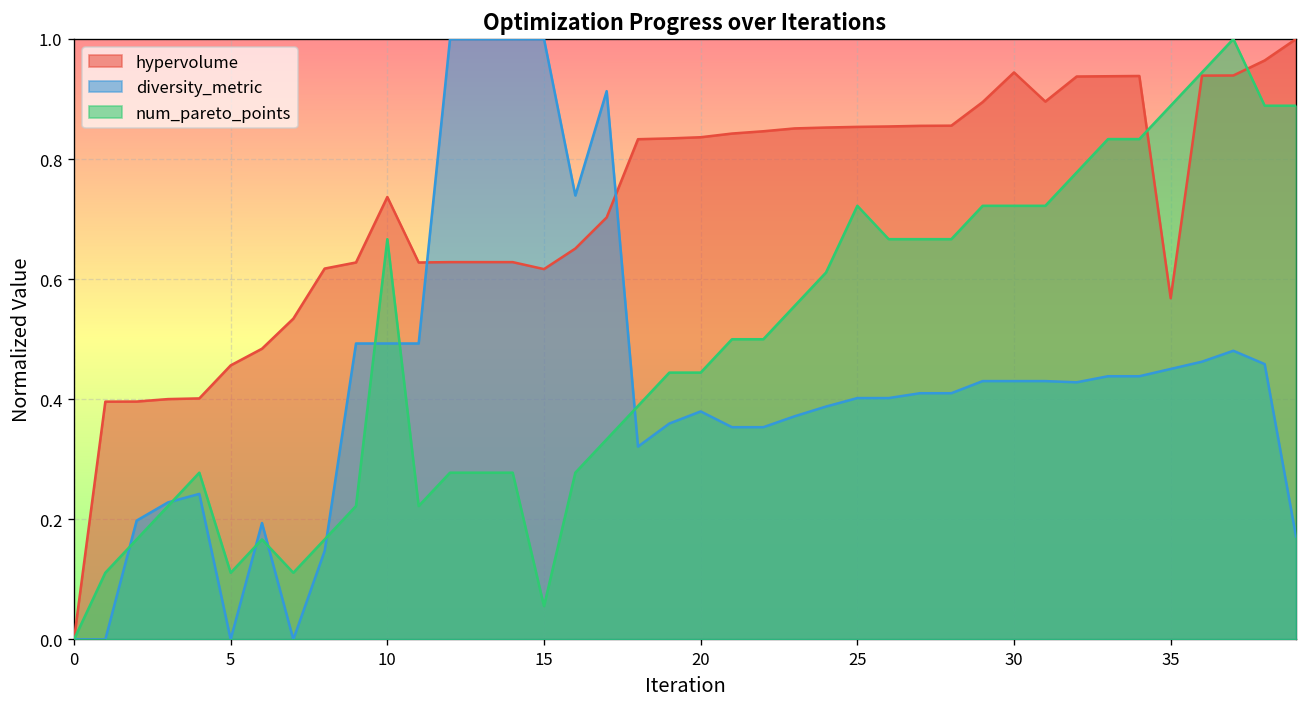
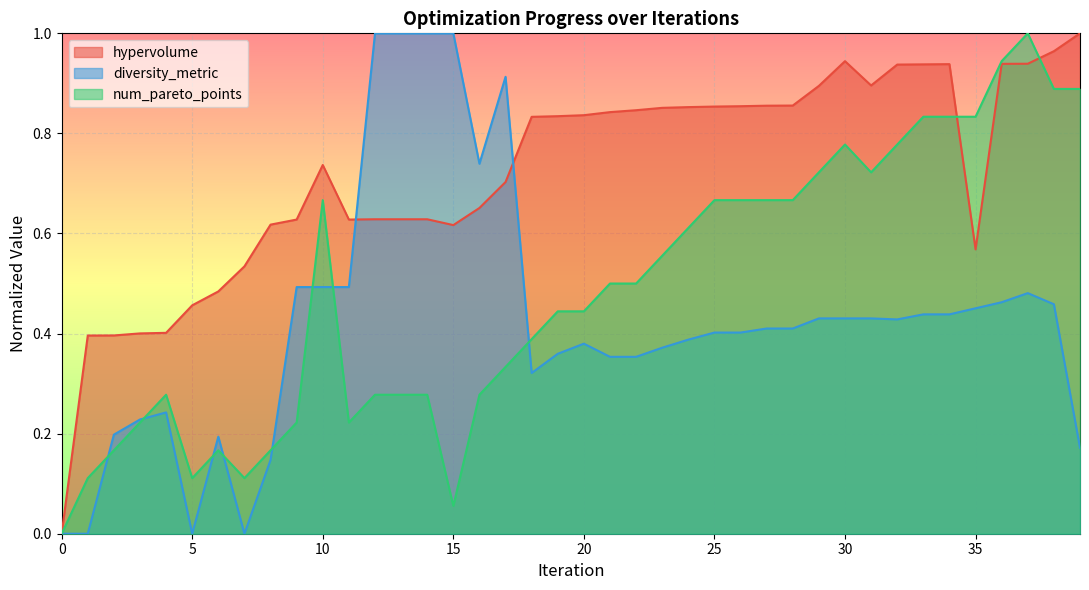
  {
    "hypervolume": {
      "5": 0.46,
      "10": 0.74,
      "15": 0.62,
      "20": 0.84,
      "25": 0.85,
      "30": 0.94,
      "35": 0.57
    },
    "diversity_metric": {
      "5": 0.00,
      "10": 0.49,
      "15": 1.00,
      "20": 0.38,
      "25": 0.40,
      "30": 0.43,
      "35": 0.45
    },
    "num_pareto_points": {
      "5": 0.11,
      "10": 0.67,
      "15": 0.06,
      "20": 0.44,
-     "25": 0.72,
-     "30": 0.72,
-     "35": 0.89
+     "25": 0.67,
+     "30": 0.78,
+     "35": 0.83
    }
  }
